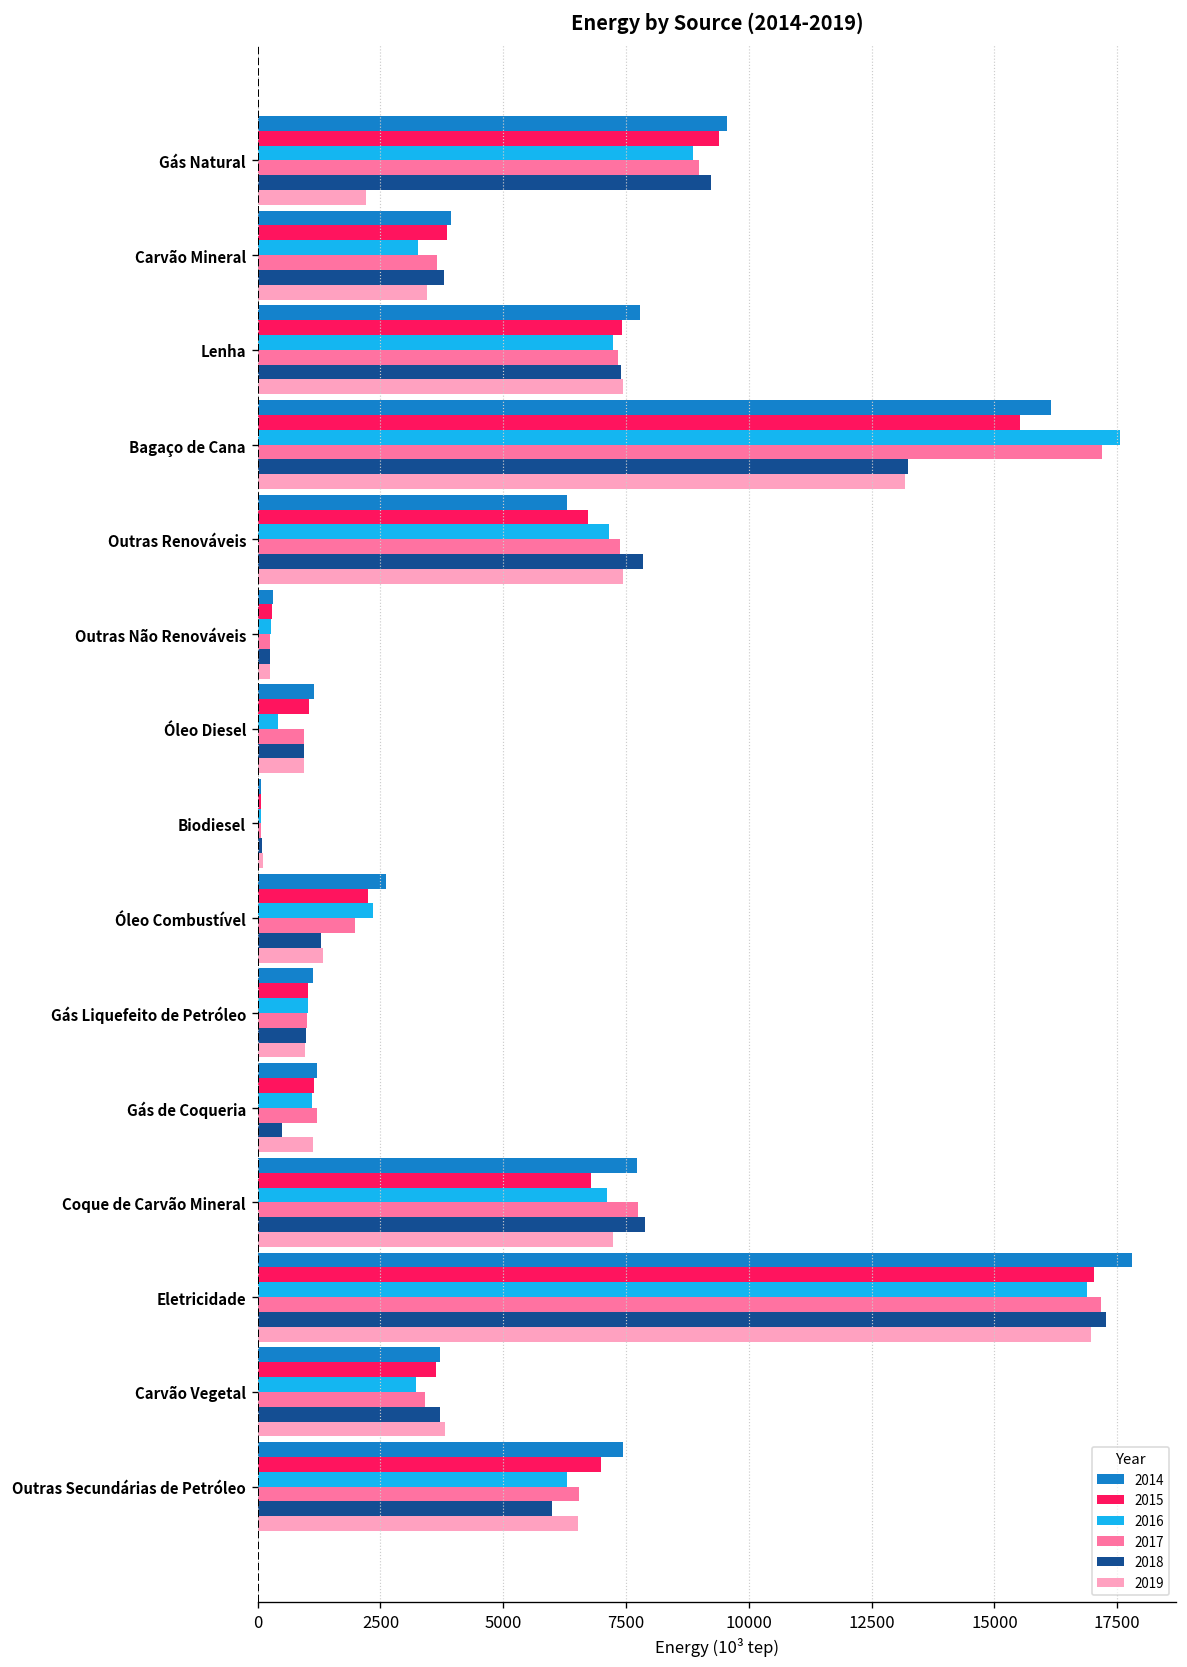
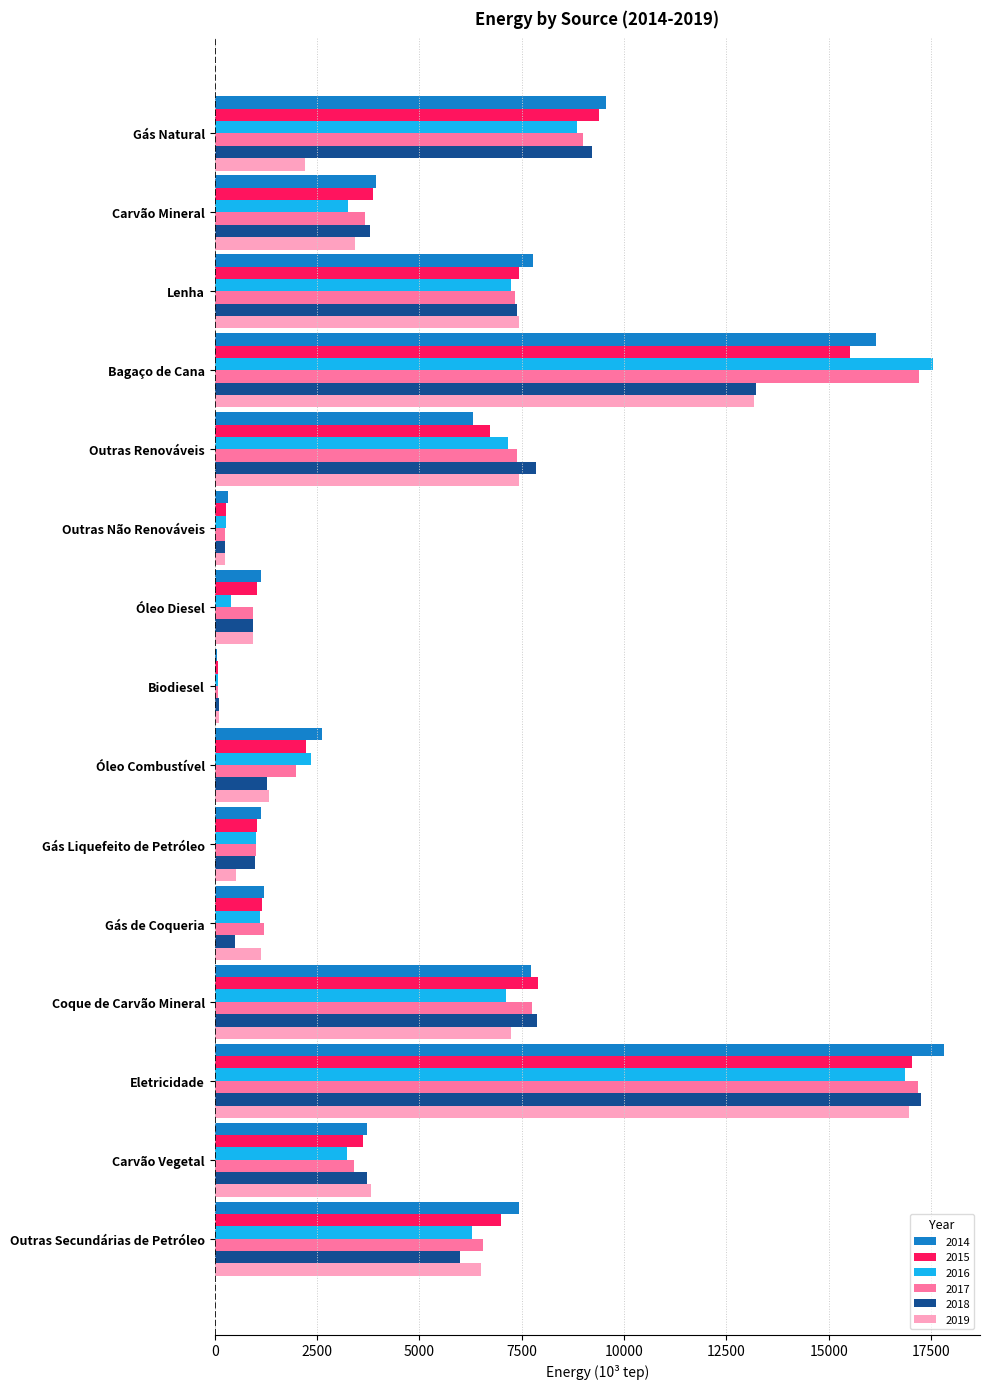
  {
    "2014": {
      "Gás Natural": 9600,
      "Carvão Mineral": 3900,
      "Lenha": 7800,
      "Bagaço de Cana": 16100,
      "Outras Renováveis": 6300,
      "Outras Não Renováveis": 300,
      "Óleo Diesel": 1100,
      "Biodiesel": 100,
      "Óleo Combustível": 2600,
      "Gás Liquefeito de Petróleo": 1100,
      "Gás de Coqueria": 1200,
      "Coque de Carvão Mineral": 7700,
      "Eletricidade": 17800,
      "Carvão Vegetal": 3700,
      "Outras Secundárias de Petróleo": 7400
    },
    "2015": {
      "Gás Natural": 9400,
      "Carvão Mineral": 3900,
      "Lenha": 7400,
      "Bagaço de Cana": 15500,
      "Outras Renováveis": 6700,
      "Outras Não Renováveis": 300,
      "Óleo Diesel": 1000,
      "Biodiesel": 100,
      "Óleo Combustível": 2200,
      "Gás Liquefeito de Petróleo": 1000,
      "Gás de Coqueria": 1100,
-     "Coque de Carvão Mineral": 6800,
+     "Coque de Carvão Mineral": 7900,
      "Eletricidade": 17000,
      "Carvão Vegetal": 3600,
      "Outras Secundárias de Petróleo": 7000
    },
    "2016": {
      "Gás Natural": 8900,
      "Carvão Mineral": 3300,
      "Lenha": 7200,
      "Bagaço de Cana": 17600,
      "Outras Renováveis": 7200,
      "Outras Não Renováveis": 300,
      "Óleo Diesel": 400,
      "Biodiesel": 100,
      "Óleo Combustível": 2400,
      "Gás Liquefeito de Petróleo": 1000,
      "Gás de Coqueria": 1100,
      "Coque de Carvão Mineral": 7100,
      "Eletricidade": 16900,
      "Carvão Vegetal": 3200,
      "Outras Secundárias de Petróleo": 6300
    },
    "2017": {
      "Gás Natural": 9000,
      "Carvão Mineral": 3700,
      "Lenha": 7300,
      "Bagaço de Cana": 17200,
      "Outras Renováveis": 7400,
      "Outras Não Renováveis": 300,
      "Óleo Diesel": 900,
      "Biodiesel": 100,
      "Óleo Combustível": 2000,
      "Gás Liquefeito de Petróleo": 1000,
      "Gás de Coqueria": 1200,
      "Coque de Carvão Mineral": 7700,
      "Eletricidade": 17200,
      "Carvão Vegetal": 3400,
      "Outras Secundárias de Petróleo": 6500
    },
    "2018": {
      "Gás Natural": 9200,
      "Carvão Mineral": 3800,
      "Lenha": 7400,
      "Bagaço de Cana": 13200,
      "Outras Renováveis": 7800,
      "Outras Não Renováveis": 300,
      "Óleo Diesel": 900,
      "Biodiesel": 100,
      "Óleo Combustível": 1300,
      "Gás Liquefeito de Petróleo": 1000,
      "Gás de Coqueria": 500,
      "Coque de Carvão Mineral": 7900,
      "Eletricidade": 17300,
      "Carvão Vegetal": 3700,
      "Outras Secundárias de Petróleo": 6000
    },
    "2019": {
      "Gás Natural": 2200,
      "Carvão Mineral": 3400,
      "Lenha": 7400,
      "Bagaço de Cana": 13200,
      "Outras Renováveis": 7400,
      "Outras Não Renováveis": 200,
      "Óleo Diesel": 900,
      "Biodiesel": 100,
      "Óleo Combustível": 1300,
-     "Gás Liquefeito de Petróleo": 1000,
+     "Gás Liquefeito de Petróleo": 500,
      "Gás de Coqueria": 1100,
      "Coque de Carvão Mineral": 7200,
      "Eletricidade": 17000,
      "Carvão Vegetal": 3800,
      "Outras Secundárias de Petróleo": 6500
    }
  }
